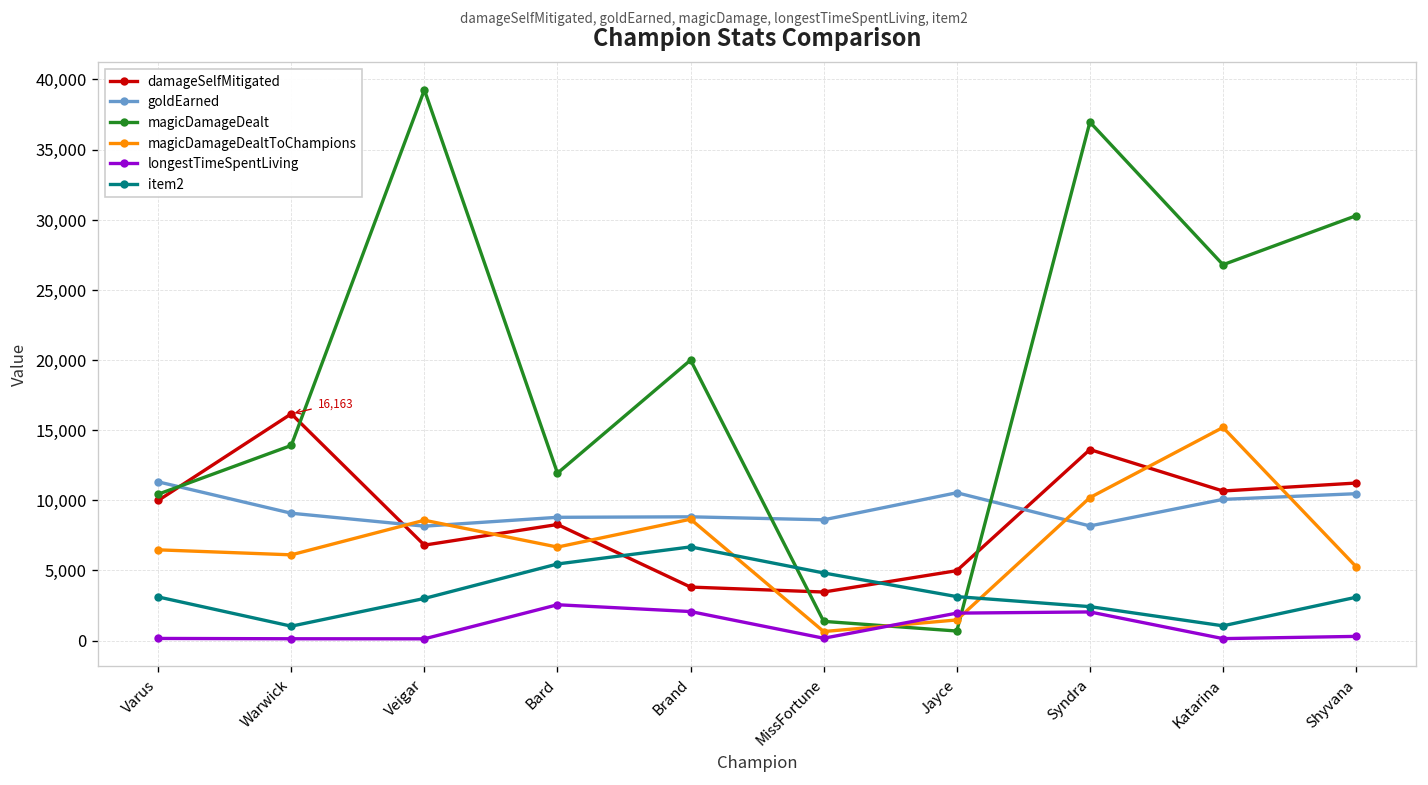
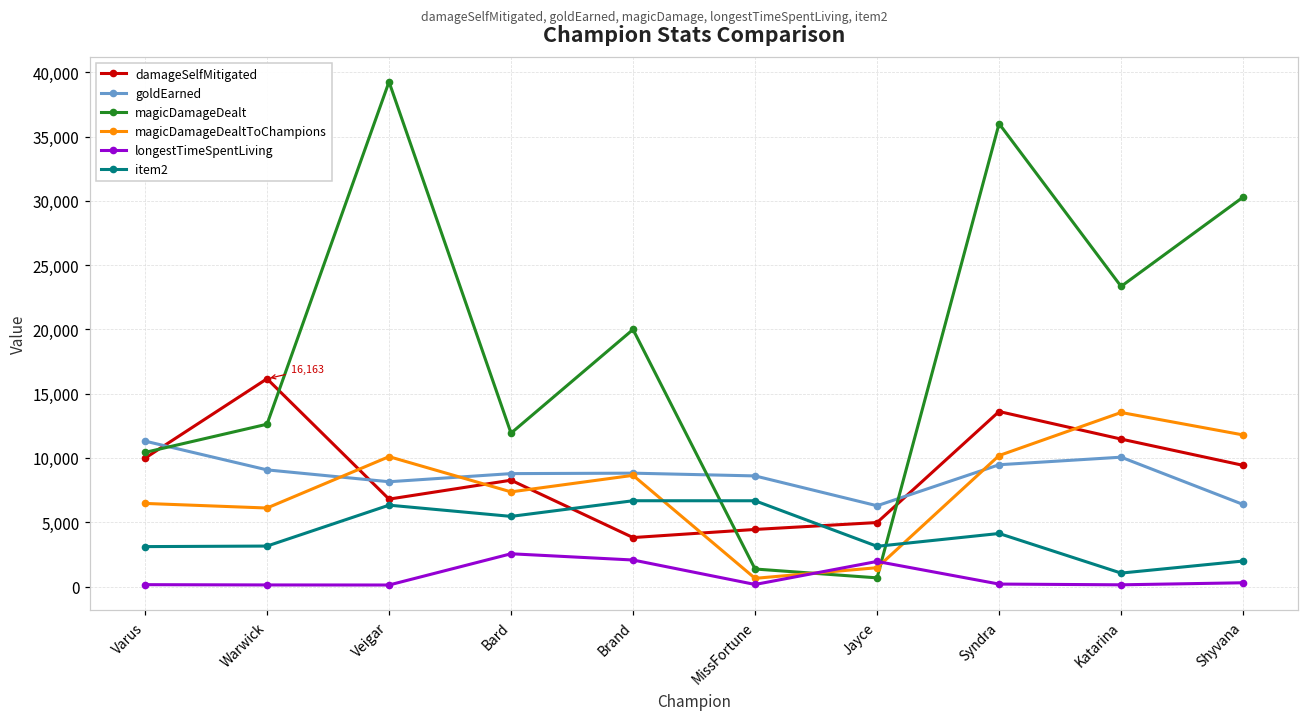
  {
    "damageSelfMitigated": {
      "Varus": "10,000",
      "Veigar": "6,800",
      "Bard": "8,300",
      "Brand": "3,800",
-     "MissFortune": "3,500",
+     "MissFortune": "4,400",
      "Jayce": "5,000",
      "Syndra": "13,600",
-     "Katarina": "10,700",
-     "Shyvana": "11,200"
+     "Katarina": "11,500",
+     "Shyvana": "9,400"
    },
    "goldEarned": {
      "Varus": "11,300",
      "Warwick": "9,100",
      "Veigar": "8,200",
      "Bard": "8,800",
      "MissFortune": "8,600",
-     "Jayce": "10,500",
-     "Syndra": "8,200",
+     "Jayce": "6,300",
+     "Syndra": "9,500",
      "Katarina": "10,100",
-     "Shyvana": "10,500"
+     "Shyvana": "6,400"
    },
    "magicDamageDealt": {
      "Varus": "10,400",
-     "Warwick": "13,900",
+     "Warwick": "12,600",
      "Veigar": "39,300",
      "Bard": "11,900",
      "Brand": "20,000",
      "MissFortune": "1,400",
      "Jayce": "700",
-     "Syndra": "37,000",
-     "Katarina": "26,800",
+     "Syndra": "36,000",
+     "Katarina": "23,300",
      "Shyvana": "30,300"
    },
    "magicDamageDealtToChampions": {
      "Varus": "6,500",
      "Warwick": "6,100",
-     "Veigar": "8,600",
-     "Bard": "6,700",
+     "Veigar": "10,100",
+     "Bard": "7,400",
      "MissFortune": "600",
      "Jayce": "1,500",
      "Syndra": "10,200",
-     "Katarina": "15,200",
-     "Shyvana": "5,300"
+     "Katarina": "13,500",
+     "Shyvana": "11,800"
    },
    "longestTimeSpentLiving": {
      "Varus": "200",
      "Warwick": "100",
      "Veigar": "100",
      "Bard": "2,600",
      "Brand": "2,100",
      "MissFortune": "200",
      "Jayce": "2,000",
-     "Syndra": "2,000",
+     "Syndra": "200",
      "Katarina": "100",
      "Shyvana": "300"
    },
    "item2": {
      "Varus": "3,100",
-     "Warwick": "1,000",
-     "Veigar": "3,000",
+     "Warwick": "3,200",
+     "Veigar": "6,300",
      "Bard": "5,500",
      "Brand": "6,700",
-     "MissFortune": "4,800",
+     "MissFortune": "6,700",
      "Jayce": "3,100",
-     "Syndra": "2,400",
+     "Syndra": "4,100",
      "Katarina": "1,100",
-     "Shyvana": "3,100"
+     "Shyvana": "2,000"
    }
  }
